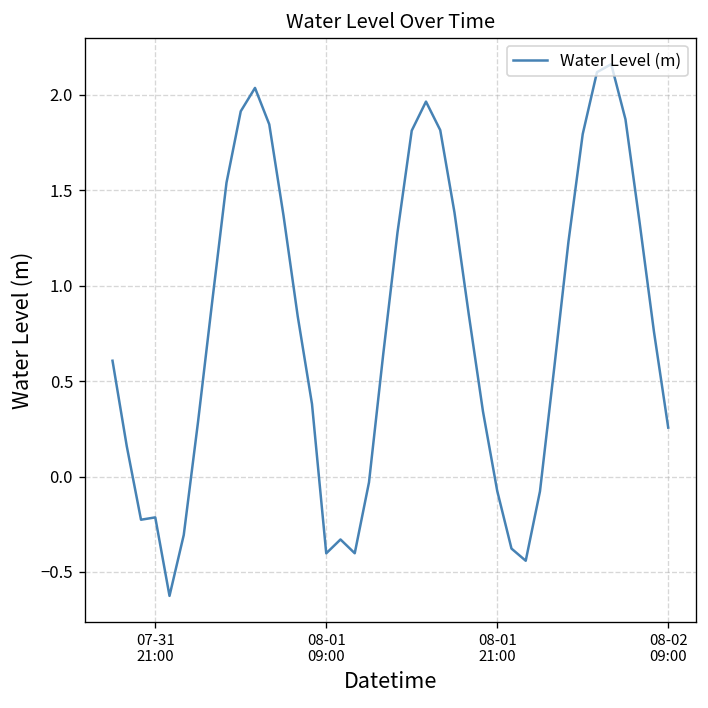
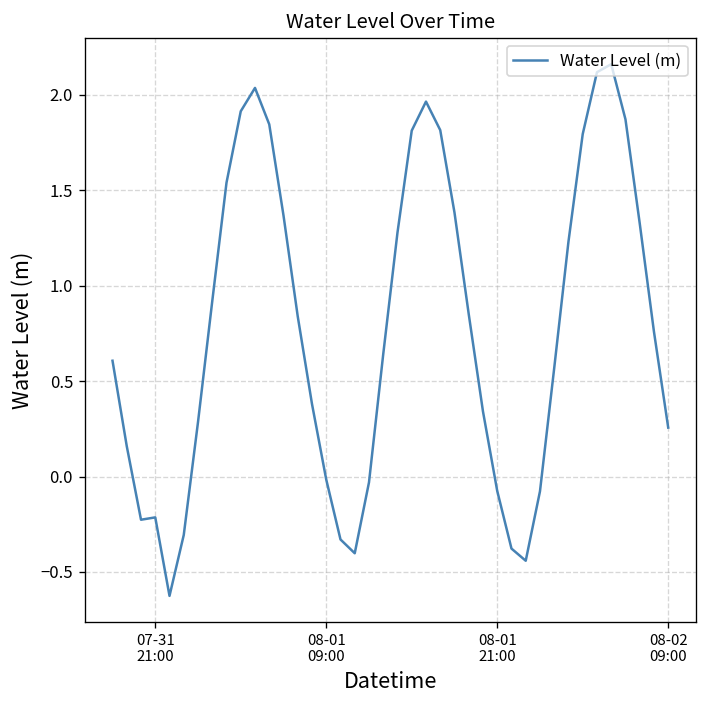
  {
    "07-31 21:00": -0.21,
-   "08-01 09:00": -0.40,
+   "08-01 09:00": -0.02,
    "08-01 21:00": -0.08,
    "08-02 09:00": 0.26
  }
